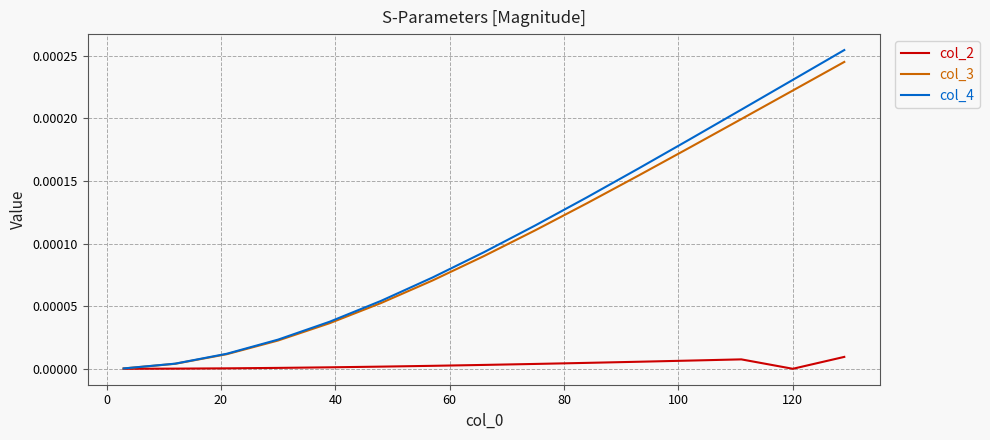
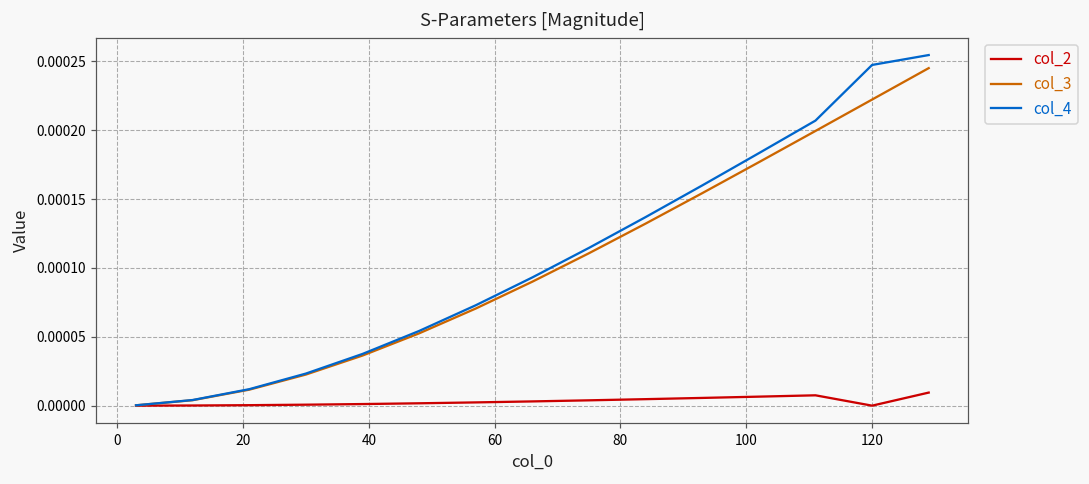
  {
    "col_2": {
      "120": 0.000000
    },
    "col_3": {
      "120": 0.000222
    },
    "col_4": {
-     "120": 0.000231
+     "120": 0.000247
    }
  }
